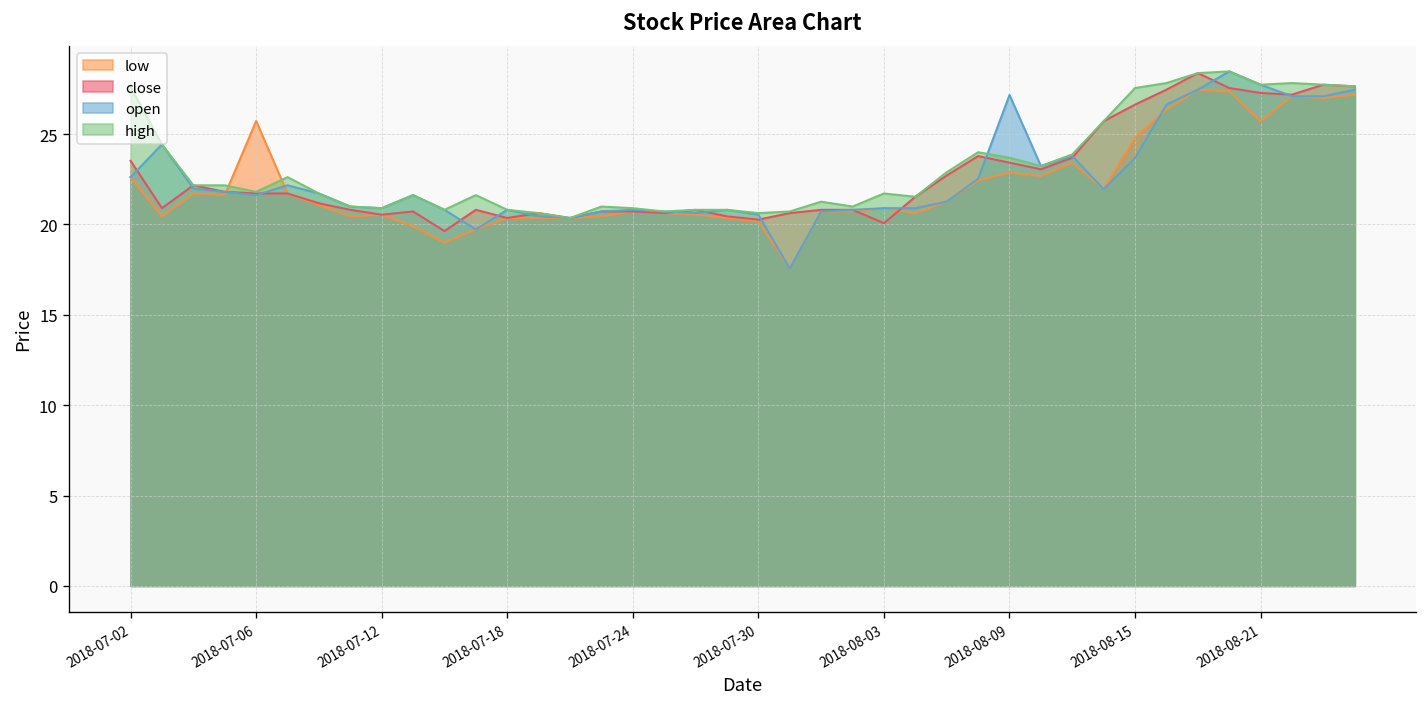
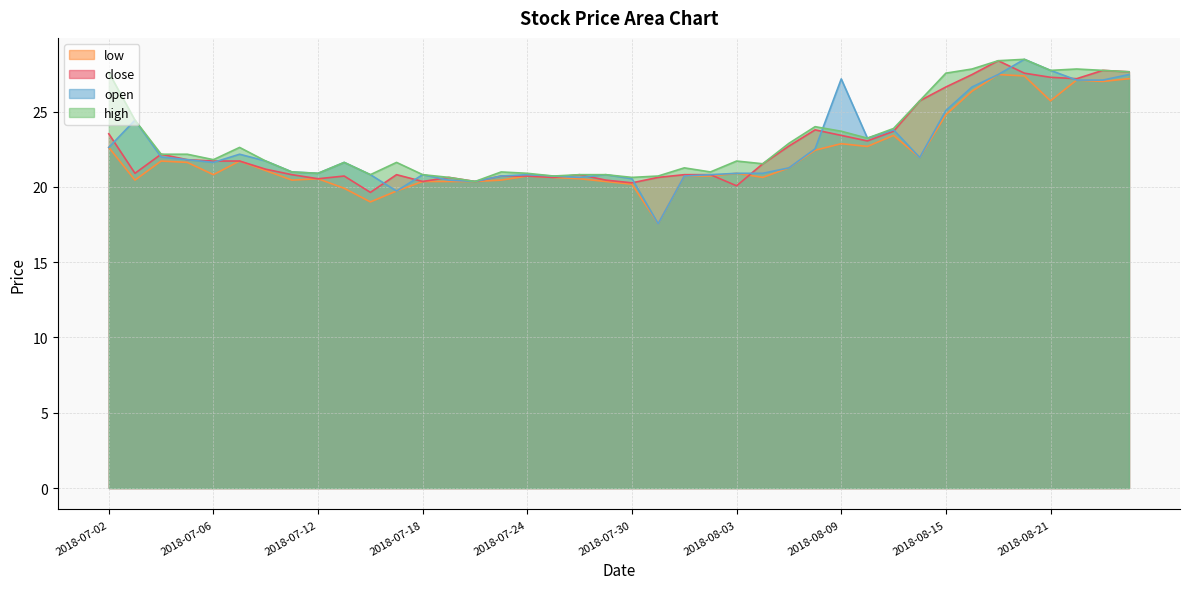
  {
    "low": {
-     "2018-07-06": 25.7,
+     "2018-07-06": 20.8,
      "2018-08-09": 22.9,
      "2018-08-15": 24.8,
      "2018-08-21": 25.7
    },
    "close": {
      "2018-07-02": 23.5,
      "2018-08-03": 20.1,
      "2018-08-09": 23.4,
      "2018-08-15": 26.6,
      "2018-08-21": 27.3
    },
    "open": {
      "2018-08-09": 27.2,
-     "2018-08-15": 23.7
+     "2018-08-15": 25.1
    },
    "high": {
      "2018-08-03": 21.7,
      "2018-08-09": 23.7,
      "2018-08-15": 27.5
    }
  }
